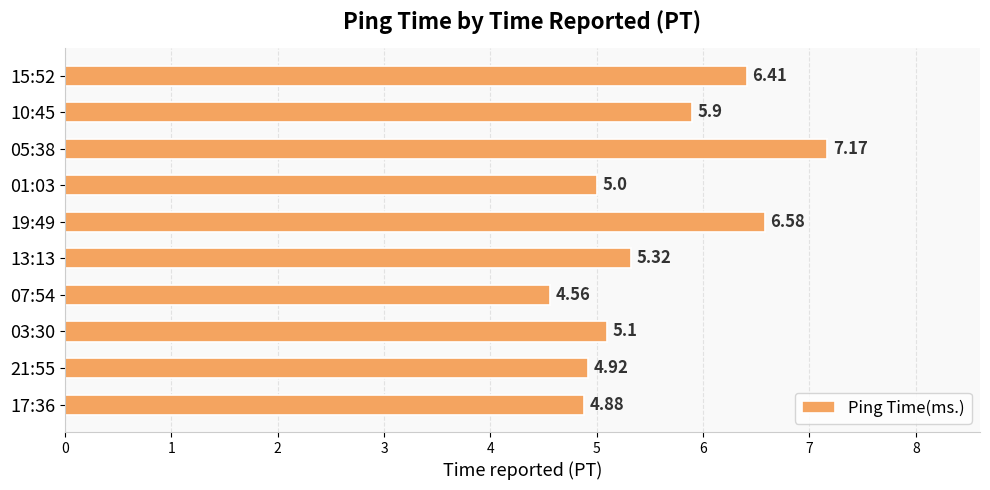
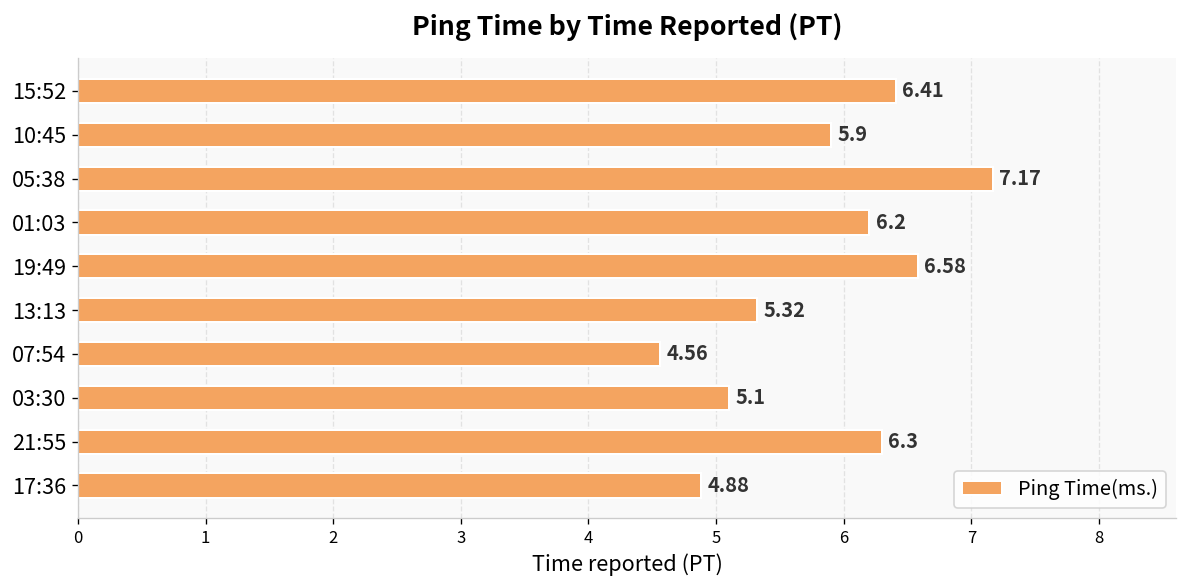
  {
    "15:52": 6.41,
    "10:45": 5.9,
    "05:38": 7.17,
-   "01:03": 5.0,
+   "01:03": 6.2,
    "19:49": 6.58,
    "13:13": 5.32,
    "07:54": 4.56,
    "03:30": 5.1,
-   "21:55": 4.92,
+   "21:55": 6.3,
    "17:36": 4.88
  }
